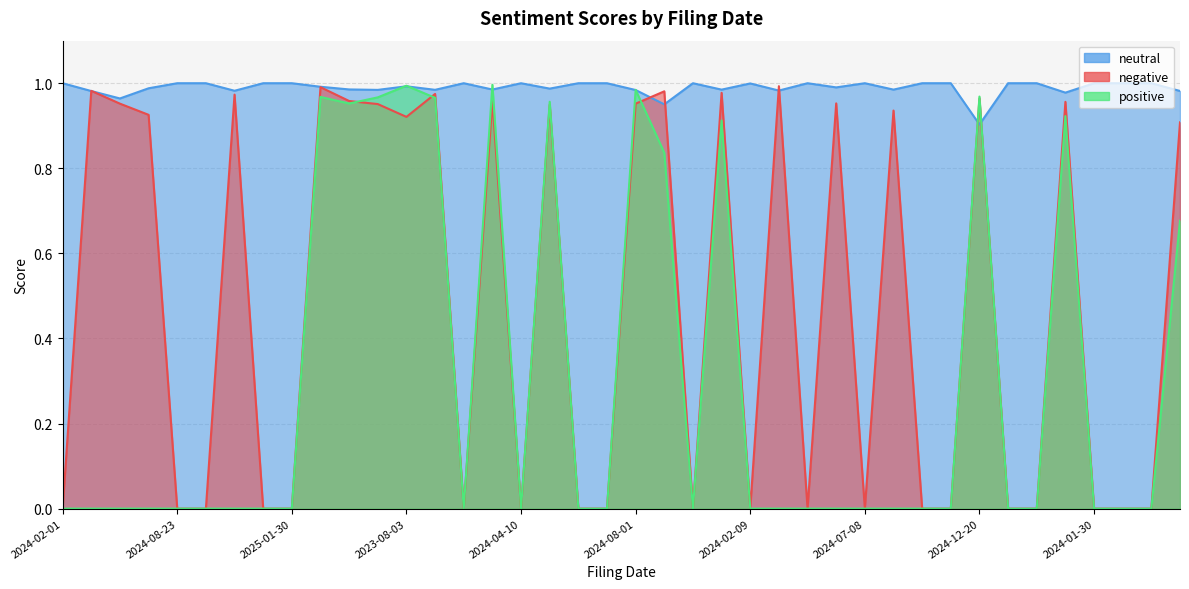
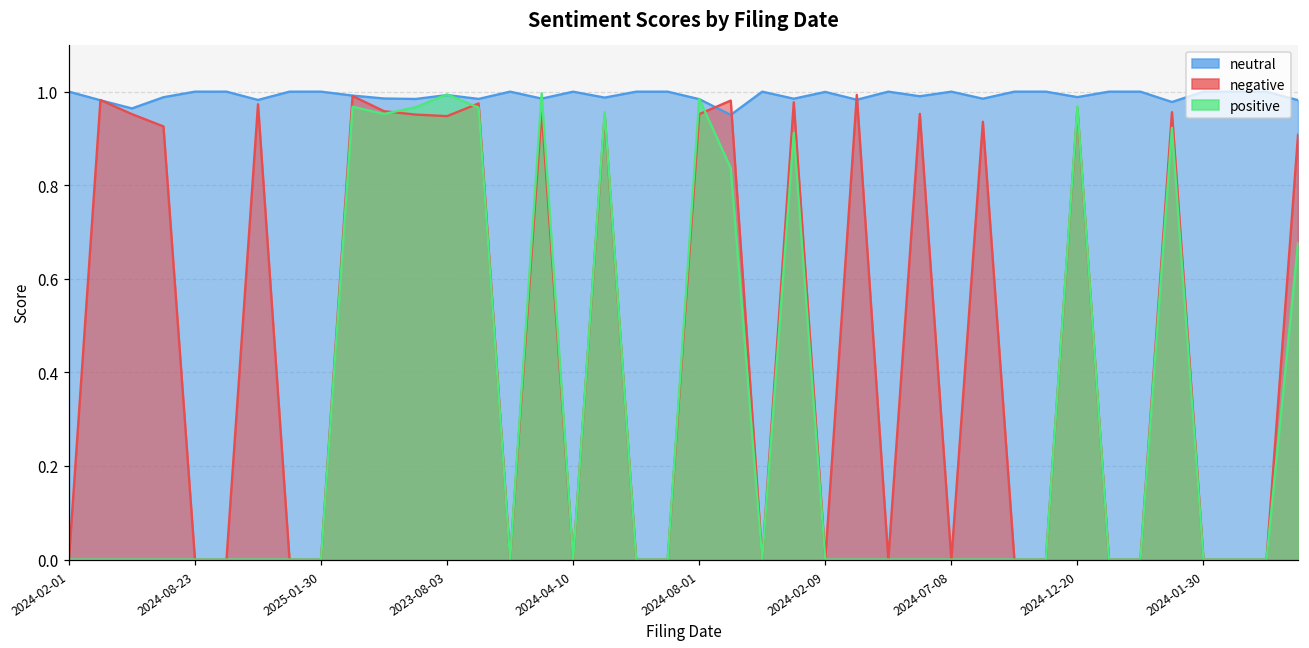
  {
    "neutral": {
      "2024-08-23": 1.00,
      "2025-01-30": 1.00,
      "2024-04-10": 1.00,
      "2024-02-09": 1.00,
      "2024-07-08": 1.00,
-     "2024-12-20": 0.90
+     "2024-12-20": 0.99
    },
    "negative": {
-     "2023-08-03": 0.92
+     "2023-08-03": 0.95
    }
  }
